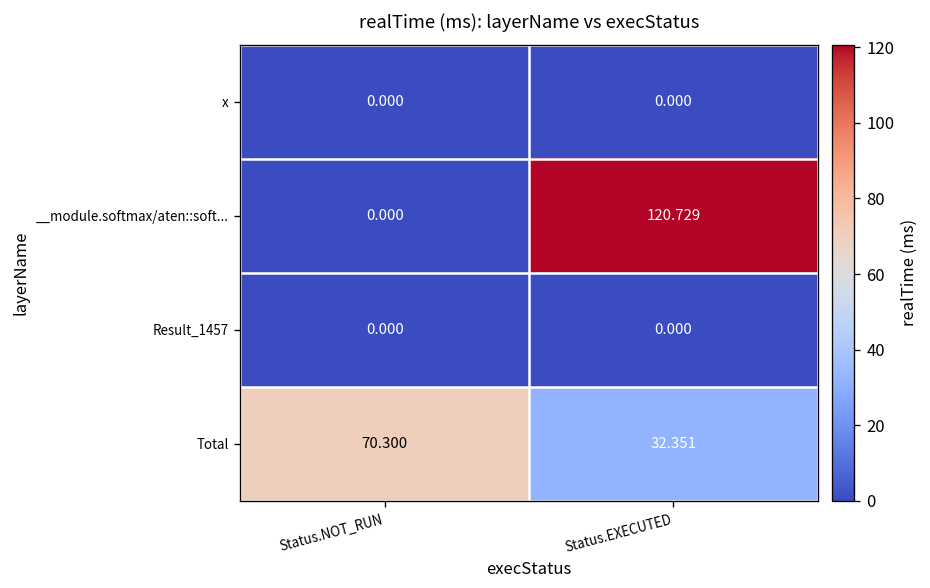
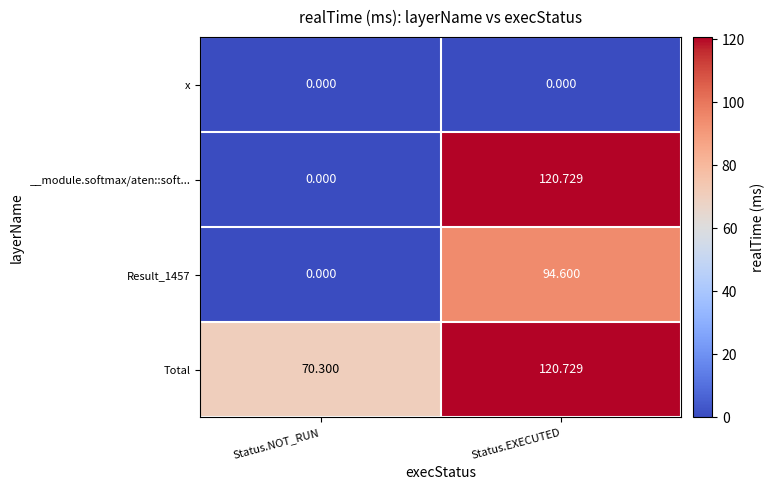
  {
    "x": {
      "Status.NOT_RUN": 0.000,
      "Status.EXECUTED": 0.000
    },
    "__module.softmax/aten::soft...": {
      "Status.NOT_RUN": 0.000,
      "Status.EXECUTED": 120.729
    },
    "Result_1457": {
      "Status.NOT_RUN": 0.000,
-     "Status.EXECUTED": 0.000
+     "Status.EXECUTED": 94.600
    },
    "Total": {
      "Status.NOT_RUN": 70.300,
-     "Status.EXECUTED": 32.351
+     "Status.EXECUTED": 120.729
    }
  }
